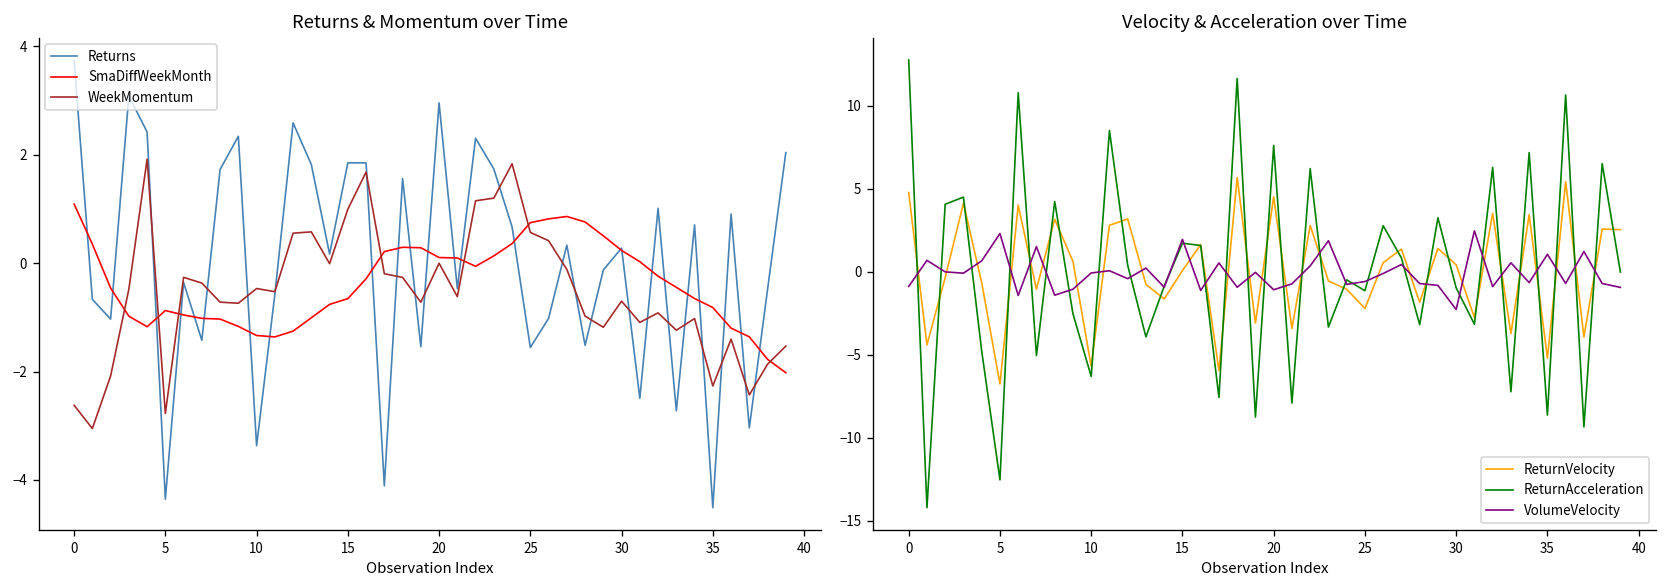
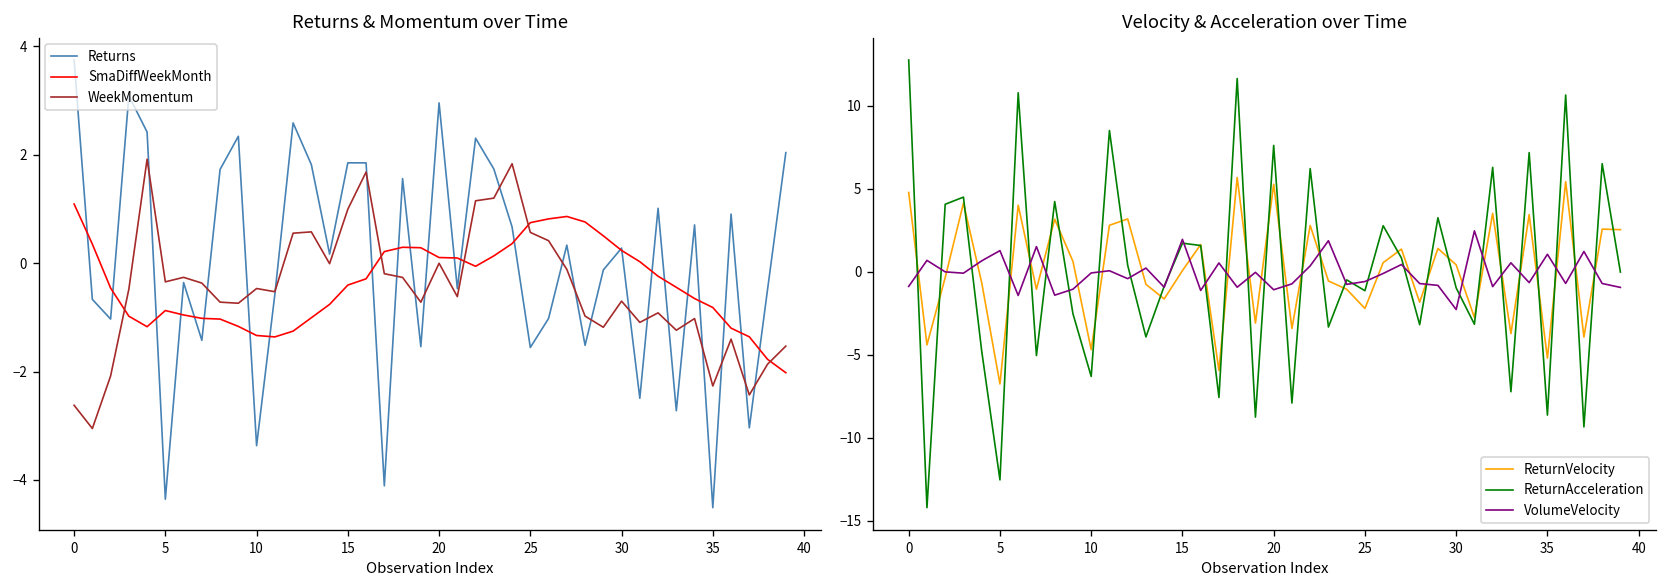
  {
    "Returns & Momentum over Time": {
      "Returns": {
        "5": -4.4,
        "10": -3.4,
        "15": 1.9,
        "20": 3.0,
        "25": -1.6,
        "35": -4.5
      },
      "SmaDiffWeekMonth": {
        "0": 1.1,
        "5": -0.9,
        "10": -1.3,
-       "15": -0.7,
+       "15": -0.4,
        "20": 0.1,
        "25": 0.7,
        "35": -0.8
      },
      "WeekMomentum": {
        "0": -2.6,
-       "5": -2.8,
+       "5": -0.3,
        "10": -0.5,
        "15": 1.0,
        "20": 0.0,
        "25": 0.6,
        "30": -0.7,
        "35": -2.3
      }
    },
    "Velocity & Acceleration over Time": {
      "ReturnVelocity": {
        "0": 4.8,
        "5": -6.8,
-       "10": -5.7,
+       "10": -4.7,
        "15": 0.1,
-       "20": 4.5,
+       "20": 5.3,
        "25": -2.2,
        "30": 0.4,
        "35": -5.2
      },
      "ReturnAcceleration": {
        "0": 12.7,
        "5": -12.6,
        "10": -6.3,
        "15": 1.7,
        "20": 7.6,
        "25": -1.2,
        "30": -1.0,
        "35": -8.6
      },
      "VolumeVelocity": {
        "0": -0.9,
-       "5": 2.3,
+       "5": 1.3,
        "10": -0.1,
        "15": 1.9,
        "20": -1.1,
        "25": -0.6,
        "30": -2.3,
        "35": 1.0
      }
    }
  }
